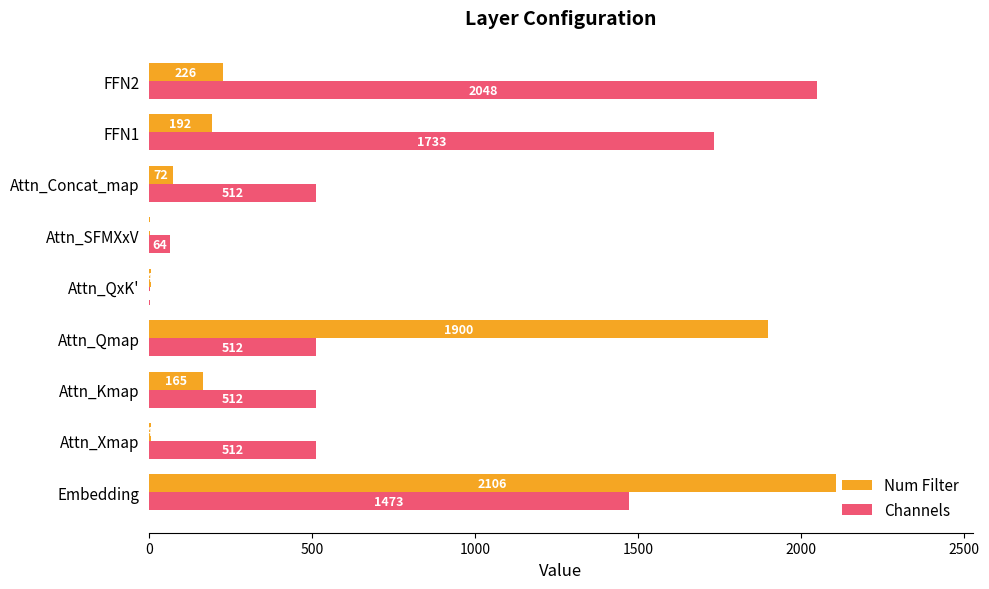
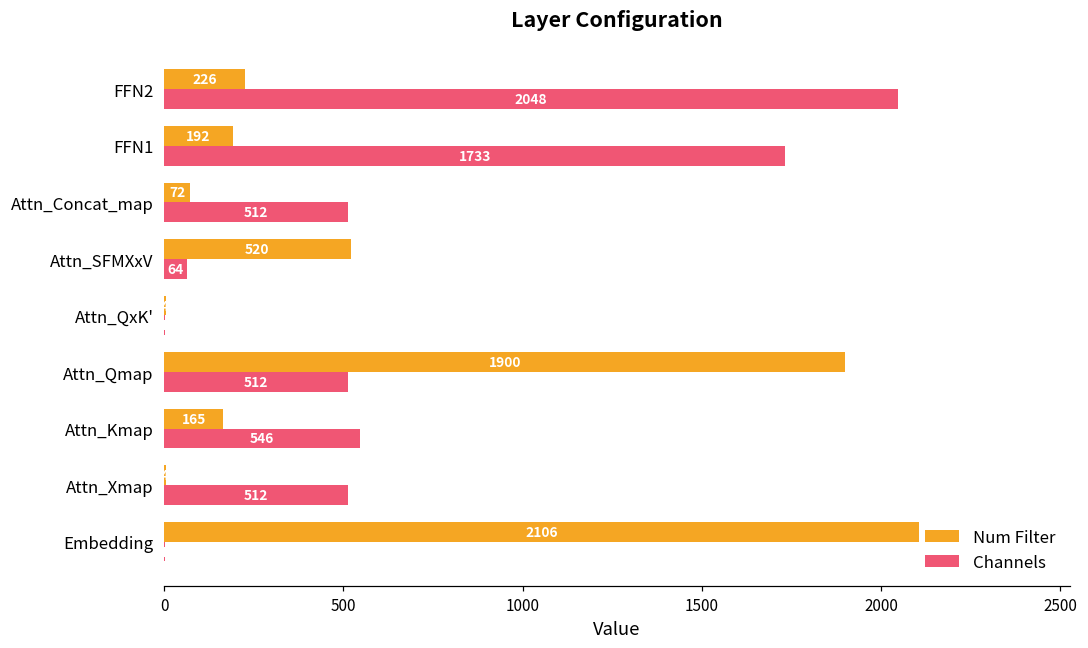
  {
    "Num Filter": {
-     "Attn_SFMXxV": 0
+     "Attn_SFMXxV": 520
    },
    "Channels": {
      "FFN2": 2048,
      "FFN1": 1733,
      "Attn_Concat_map": 512,
      "Attn_SFMXxV": 64,
      "Attn_Qmap": 512,
-     "Attn_Kmap": 512,
+     "Attn_Kmap": 546,
      "Attn_Xmap": 512,
-     "Embedding": 1470
+     "Embedding": 0
    }
  }
